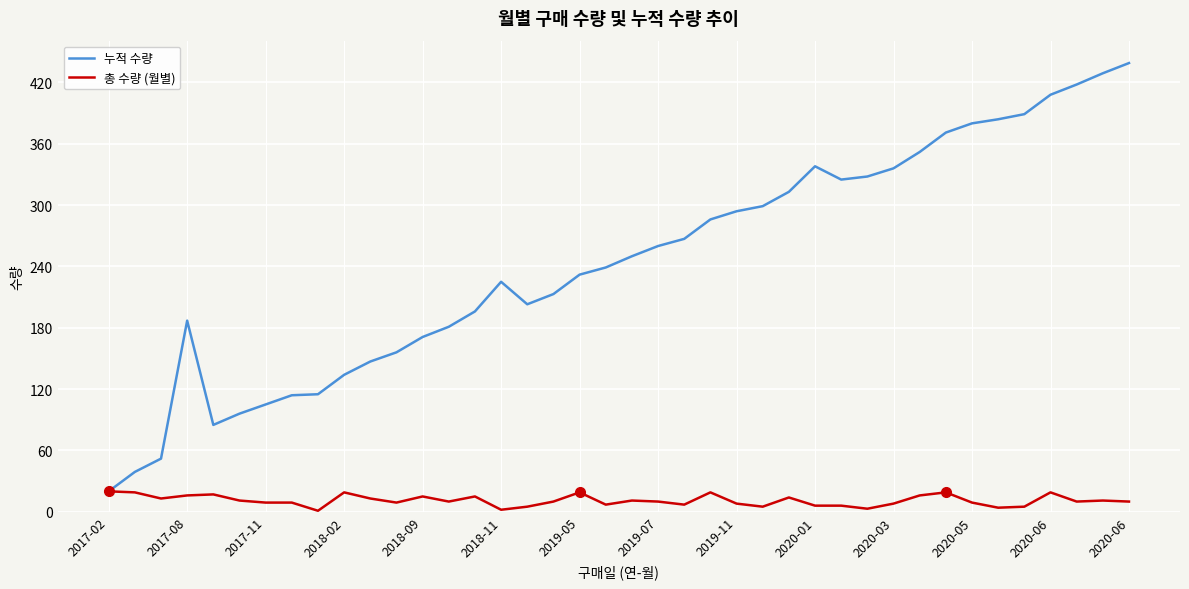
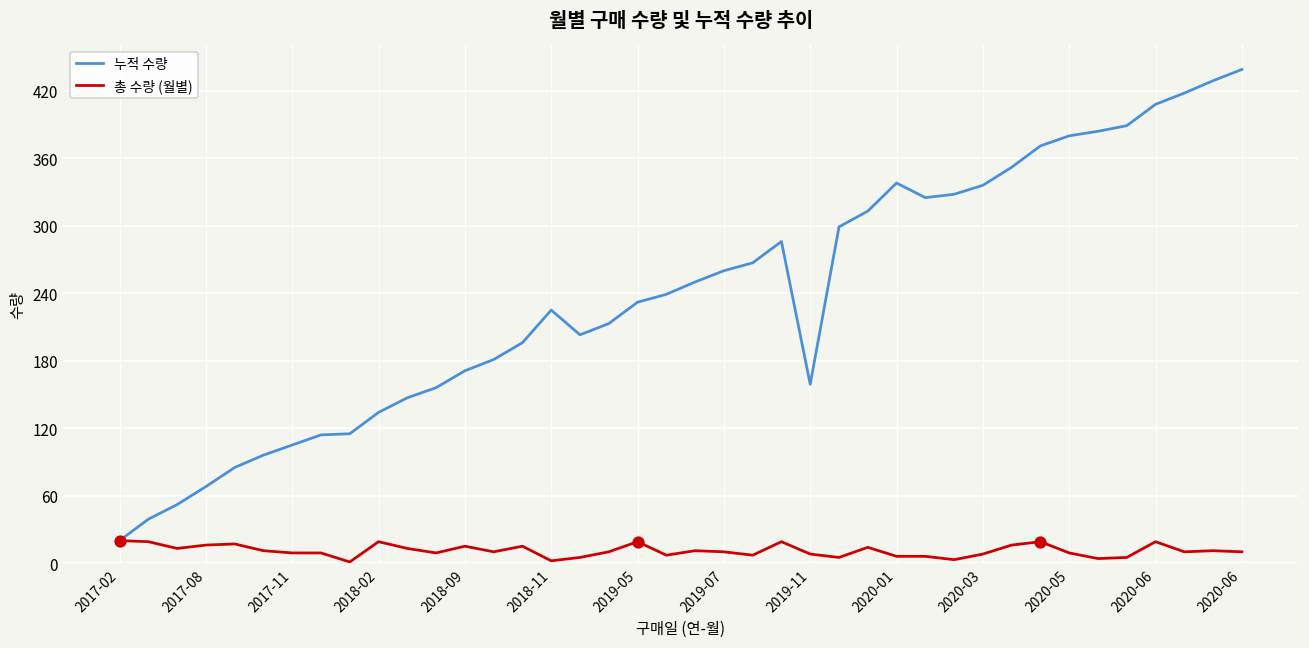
  {
    "누적 수량": {
-     "2017-08": 187,
+     "2017-08": 68,
      "2018-11": 225,
      "2019-07": 260,
-     "2019-11": 294,
+     "2019-11": 159,
      "2020-01": 338
    }
  }
